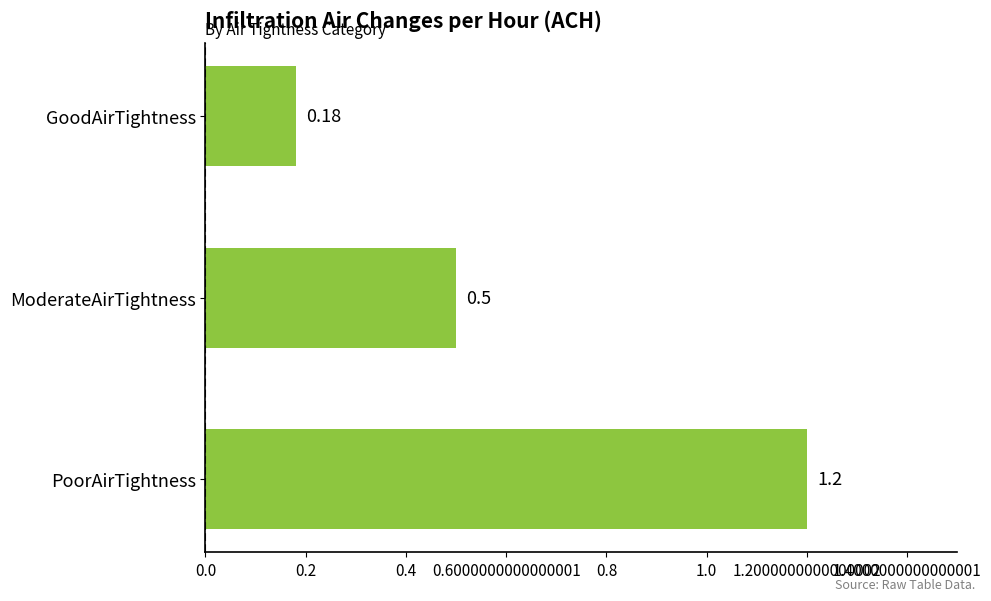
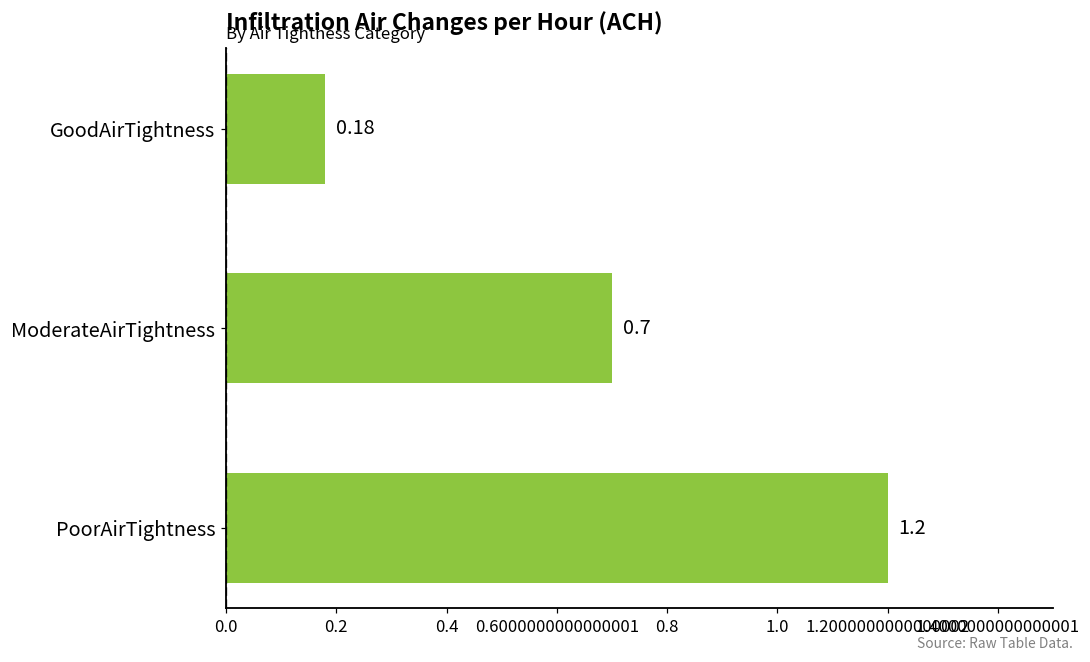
  {
    "GoodAirTightness": 0.18,
-   "ModerateAirTightness": 0.5,
+   "ModerateAirTightness": 0.7,
    "PoorAirTightness": 1.2
  }
